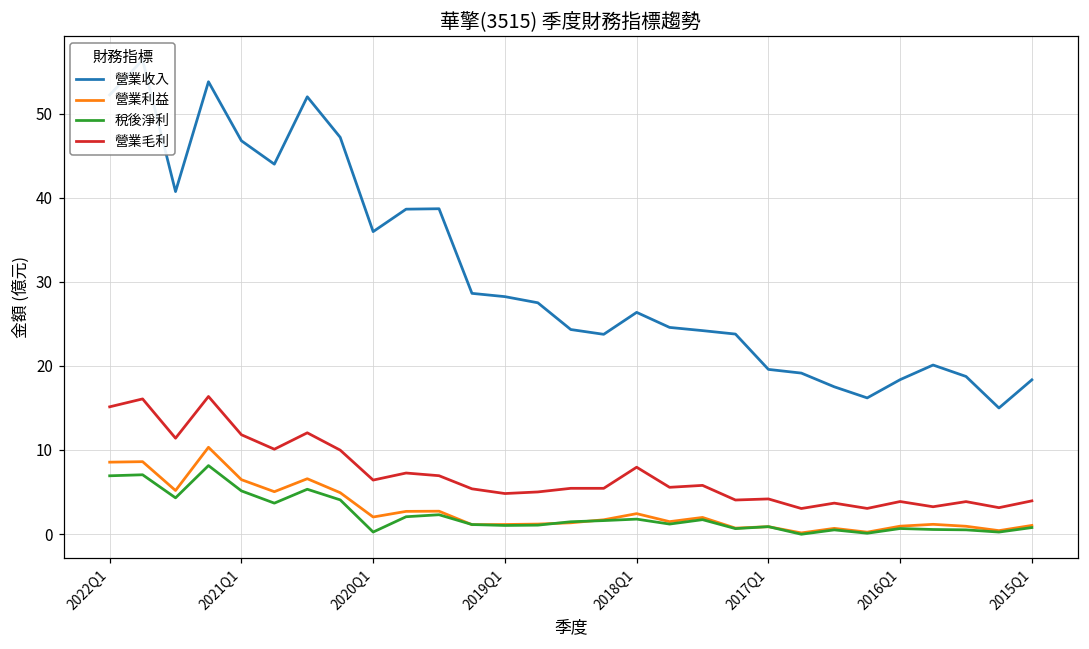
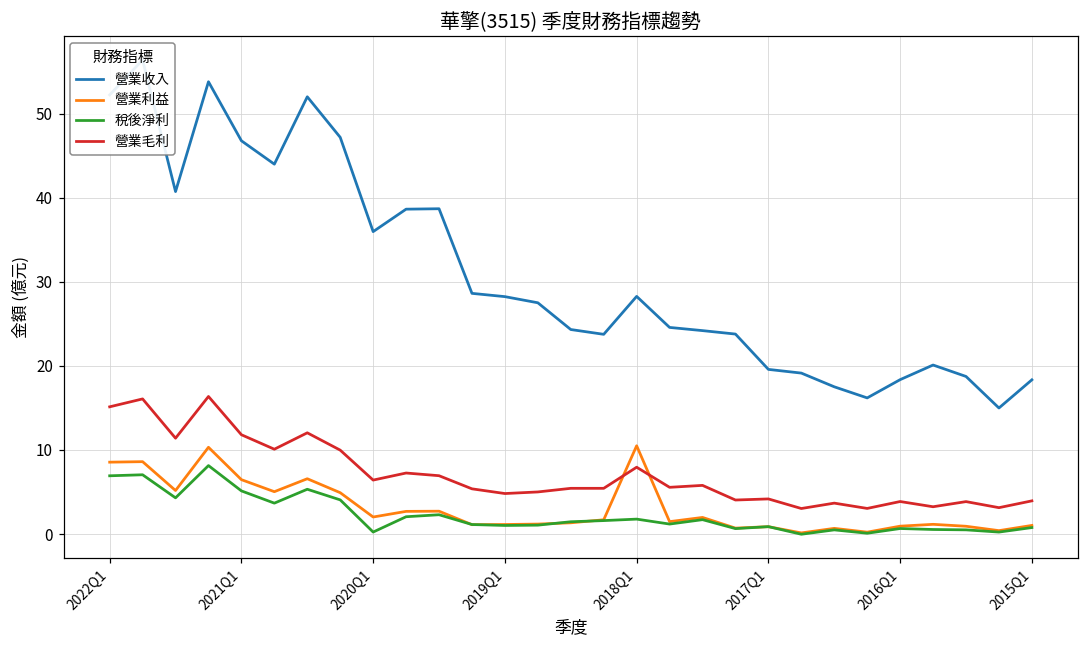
  {
    "營業收入": {
      "2021Q1": 47,
      "2020Q1": 36,
      "2019Q1": 28,
-     "2018Q1": 26,
+     "2018Q1": 28,
      "2017Q1": 20,
      "2016Q1": 18,
      "2015Q1": 18
    },
    "營業利益": {
      "2022Q1": 9,
      "2021Q1": 6,
      "2020Q1": 2,
-     "2018Q1": 2
+     "2018Q1": 11
    },
    "稅後淨利": {
      "2022Q1": 7,
      "2021Q1": 5,
      "2020Q1": 0,
      "2018Q1": 2
    },
    "營業毛利": {
      "2022Q1": 15,
      "2021Q1": 12,
      "2020Q1": 6,
      "2019Q1": 5,
      "2018Q1": 8,
      "2017Q1": 4,
      "2016Q1": 4,
      "2015Q1": 4
    }
  }
